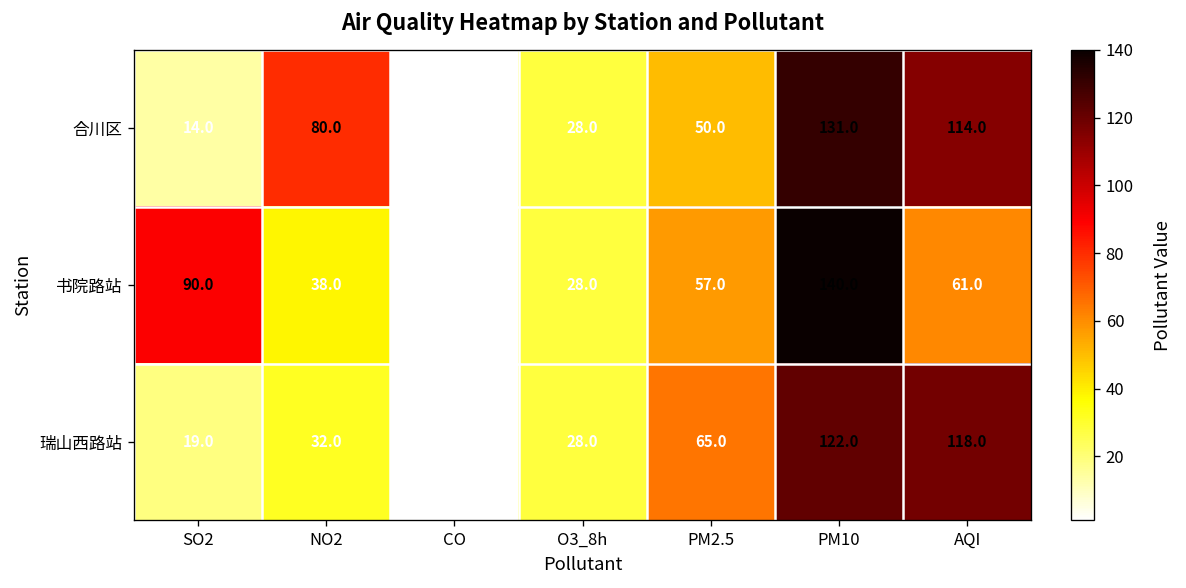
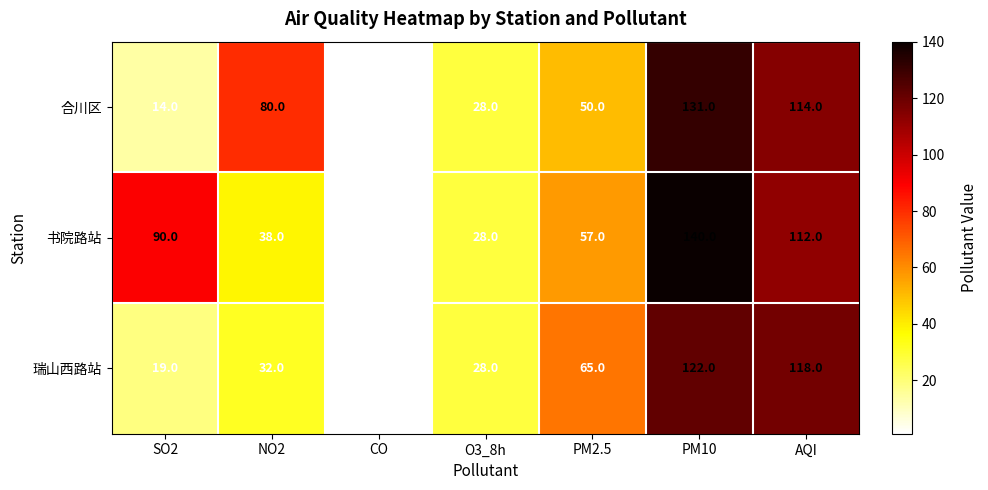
  {
    "合川区": {
      "SO2": 14.0,
      "NO2": 80.0,
      "O3_8h": 28.0,
      "PM2.5": 50.0,
      "PM10": 131.0,
      "AQI": 114.0
    },
    "书院路站": {
      "SO2": 90.0,
      "NO2": 38.0,
      "O3_8h": 28.0,
      "PM2.5": 57.0,
-     "AQI": 61.0
+     "AQI": 112.0
    },
    "瑞山西路站": {
      "SO2": 19.0,
      "NO2": 32.0,
      "O3_8h": 28.0,
      "PM2.5": 65.0,
      "PM10": 122.0,
      "AQI": 118.0
    }
  }
